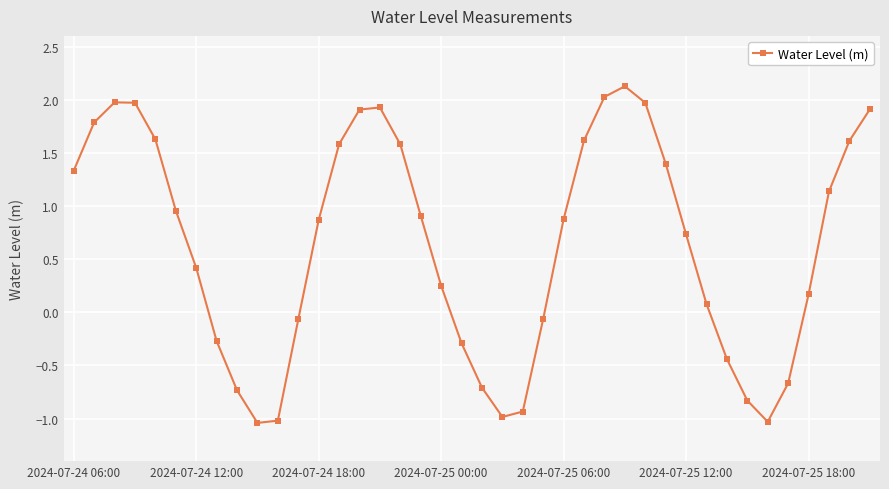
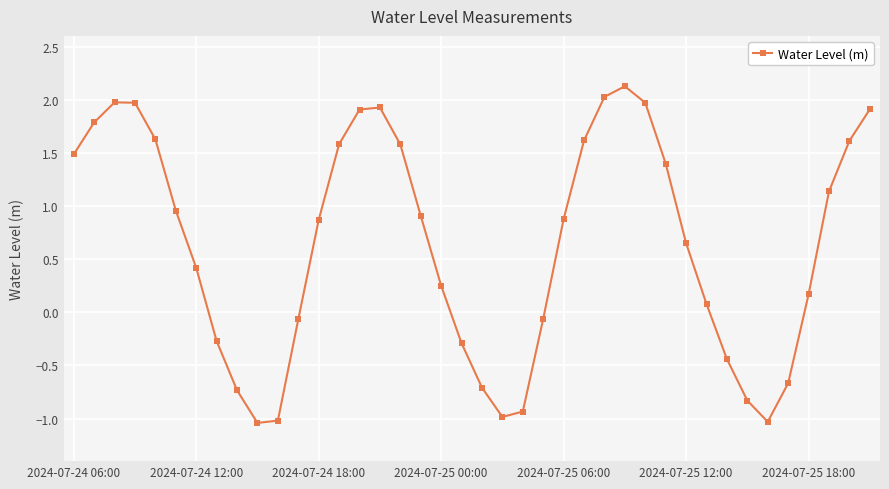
  {
-   "2024-07-24 06:00": 1.33,
+   "2024-07-24 06:00": 1.49,
    "2024-07-24 12:00": 0.42,
    "2024-07-24 18:00": 0.87,
    "2024-07-25 00:00": 0.25,
    "2024-07-25 06:00": 0.88,
-   "2024-07-25 12:00": 0.73,
+   "2024-07-25 12:00": 0.65,
    "2024-07-25 18:00": 0.17
  }
